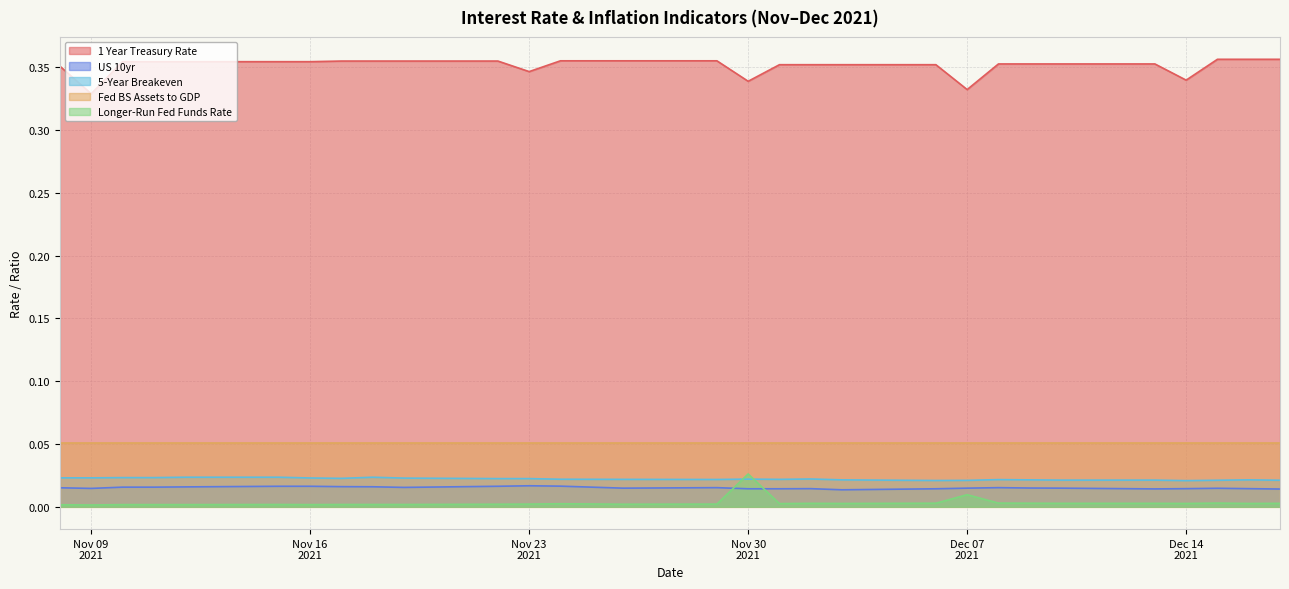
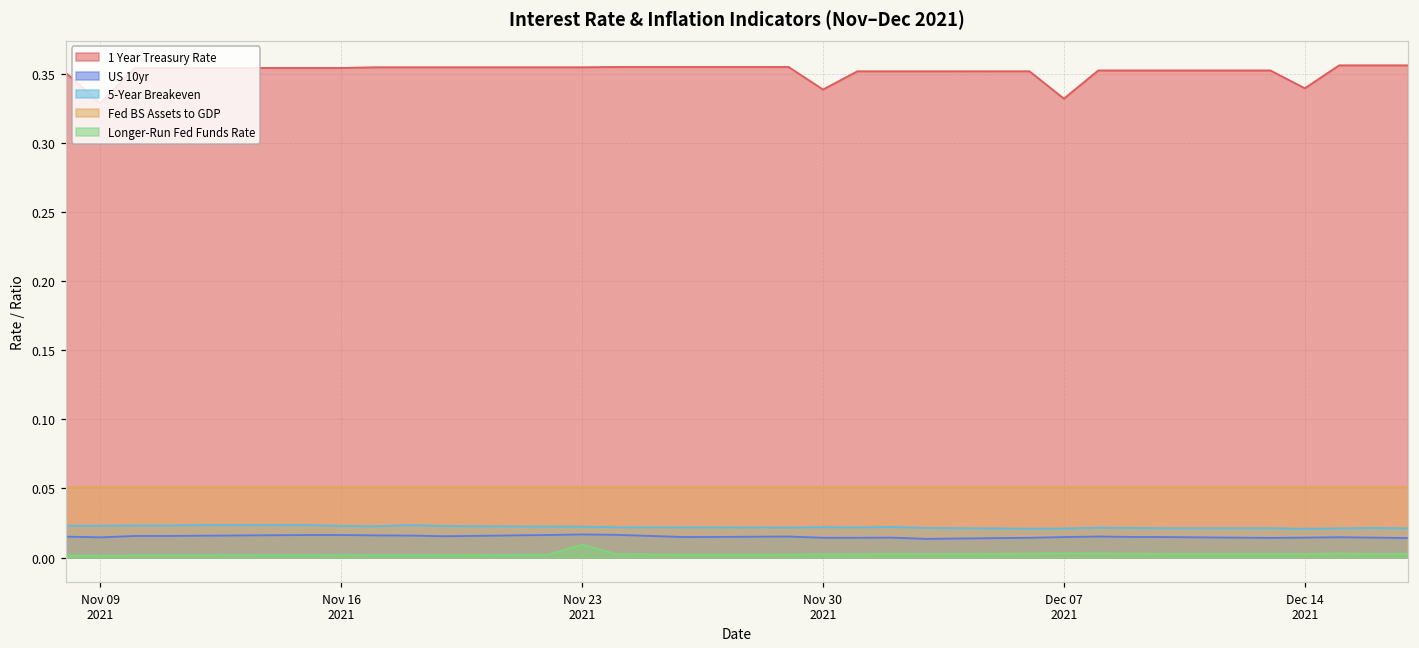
  {
    "1 Year Treasury Rate": {
      "Nov 16 2021": 0.354,
-     "Nov 23 2021": 0.346,
+     "Nov 23 2021": 0.355,
      "Nov 30 2021": 0.339,
      "Dec 07 2021": 0.332,
      "Dec 14 2021": 0.340
    },
    "Fed BS Assets to GDP": {
      "Nov 09 2021": 0.051,
      "Nov 16 2021": 0.051,
      "Nov 23 2021": 0.051,
      "Nov 30 2021": 0.051,
      "Dec 07 2021": 0.051,
      "Dec 14 2021": 0.051
    },
    "Longer-Run Fed Funds Rate": {
      "Nov 09 2021": 0.001,
      "Nov 16 2021": 0.002,
-     "Nov 23 2021": 0.002,
-     "Nov 30 2021": 0.026,
-     "Dec 07 2021": 0.010,
+     "Nov 23 2021": 0.009,
+     "Nov 30 2021": 0.002,
+     "Dec 07 2021": 0.003,
      "Dec 14 2021": 0.003
    }
  }
